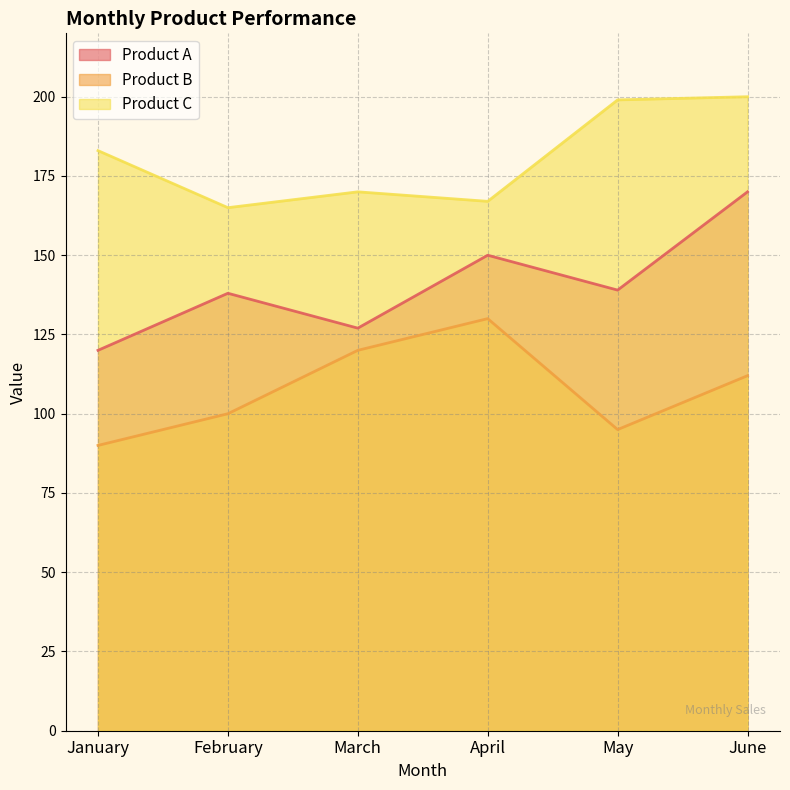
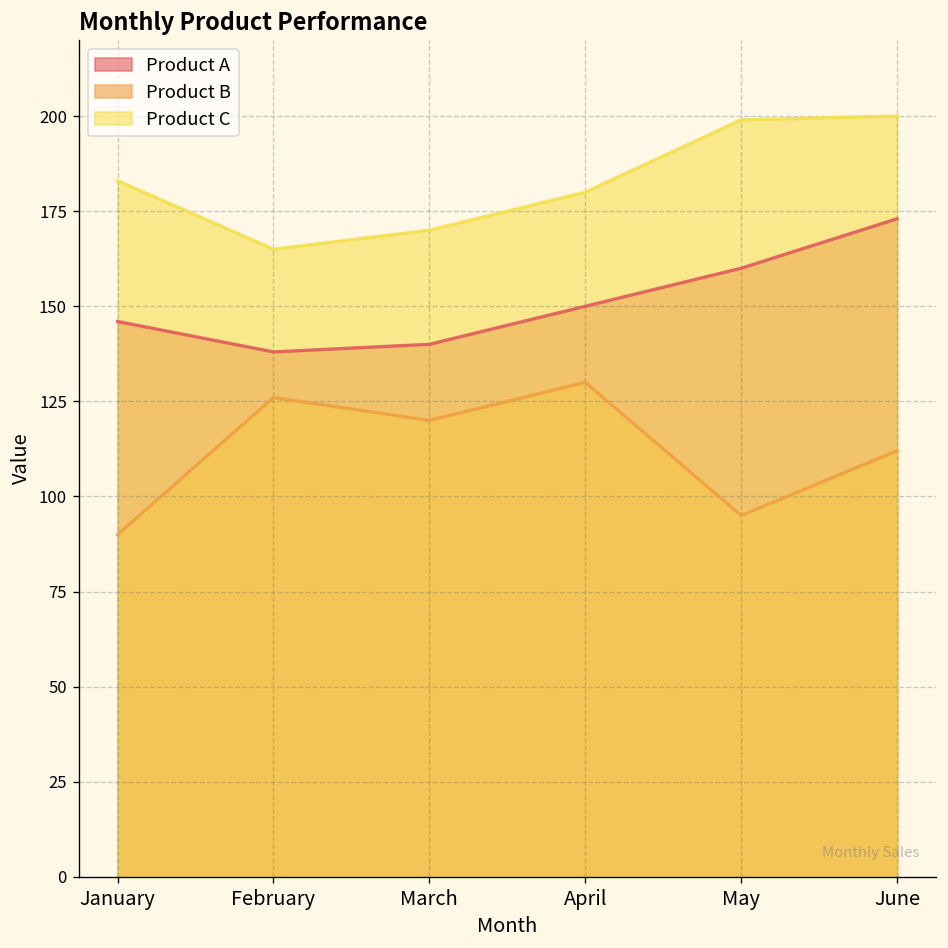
  {
    "Product A": {
-     "January": 120,
+     "January": 146,
      "February": 138,
-     "March": 127,
+     "March": 140,
      "April": 150,
-     "May": 139,
-     "June": 170
+     "May": 160,
+     "June": 173
    },
    "Product B": {
      "January": 90,
-     "February": 100,
+     "February": 126,
      "March": 120,
      "April": 130,
      "May": 95,
      "June": 112
    },
    "Product C": {
      "January": 183,
      "February": 165,
      "March": 170,
-     "April": 167,
+     "April": 180,
      "May": 199,
      "June": 200
    }
  }
